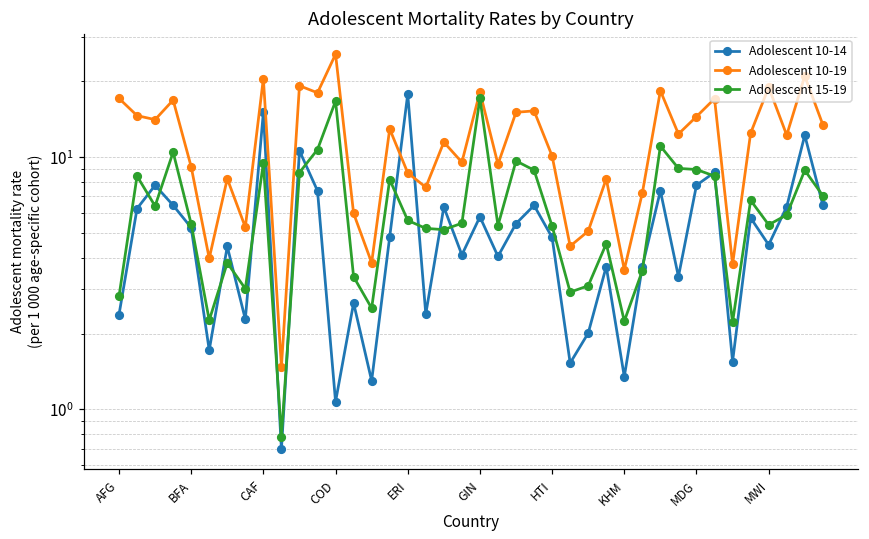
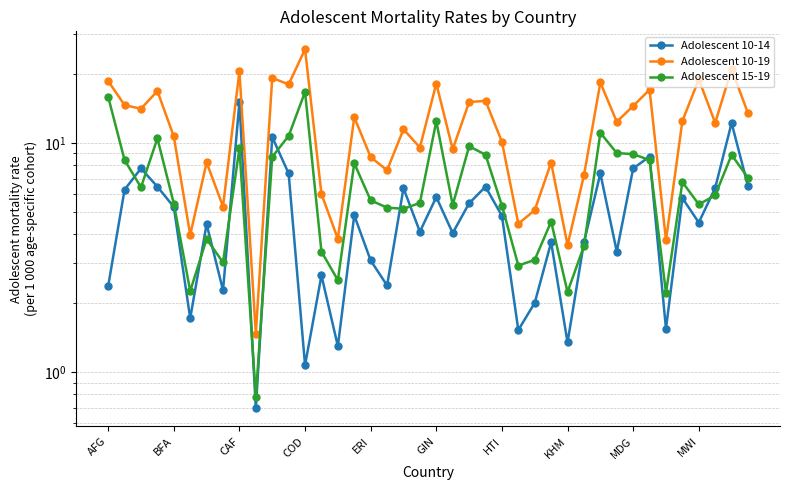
  {
    "Adolescent 10-14": {
      "AFG": 2.4,
      "BFA": 5.3,
      "CAF": 15,
      "COD": 1.1,
-     "ERI": 18,
+     "ERI": 3.1,
      "GIN": 5.8,
      "HTI": 4.8,
      "KHM": 1.3,
      "MDG": 7.7,
      "MWI": 4.5
    },
    "Adolescent 10-19": {
-     "AFG": 17,
-     "BFA": 9.2,
+     "AFG": 19,
+     "BFA": 11,
      "CAF": 21,
      "COD": 26,
      "ERI": 8.7,
      "GIN": 18,
      "HTI": 10,
      "KHM": 3.6,
      "MDG": 15
    },
    "Adolescent 15-19": {
-     "AFG": 2.8,
+     "AFG": 16,
      "BFA": 5.4,
      "CAF": 9.5,
      "COD": 17,
      "ERI": 5.6,
-     "GIN": 17,
+     "GIN": 12,
      "HTI": 5.3,
      "KHM": 2.2,
      "MDG": 8.9,
      "MWI": 5.4
    }
  }
